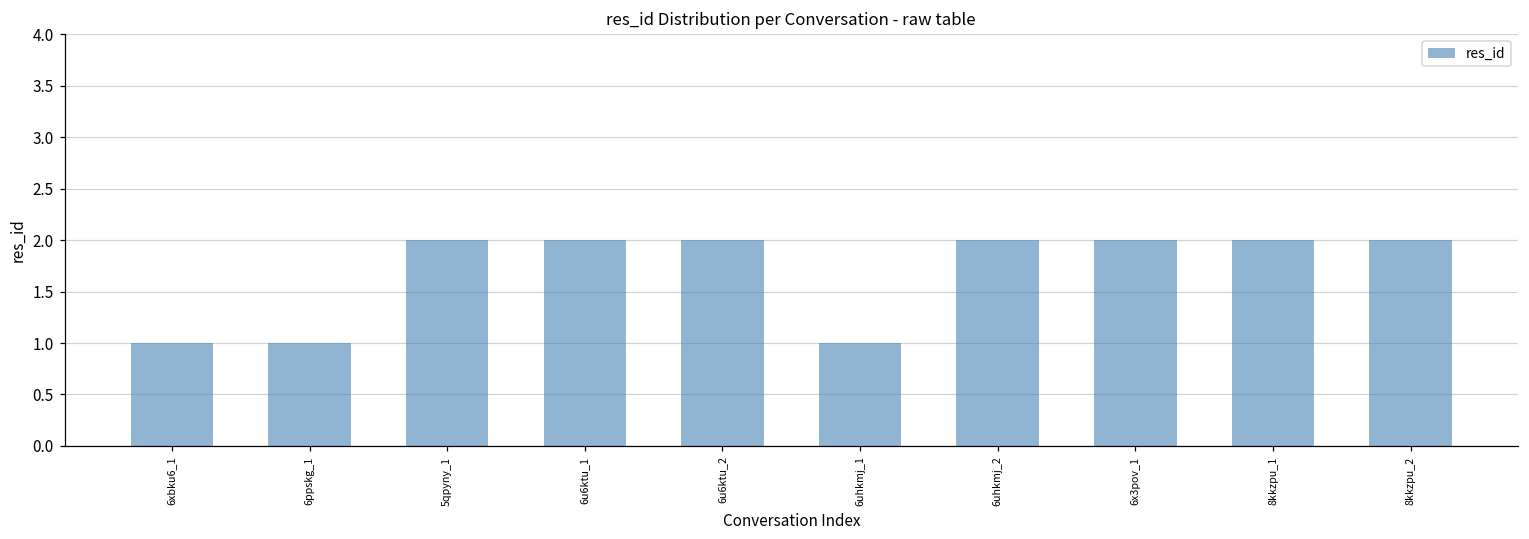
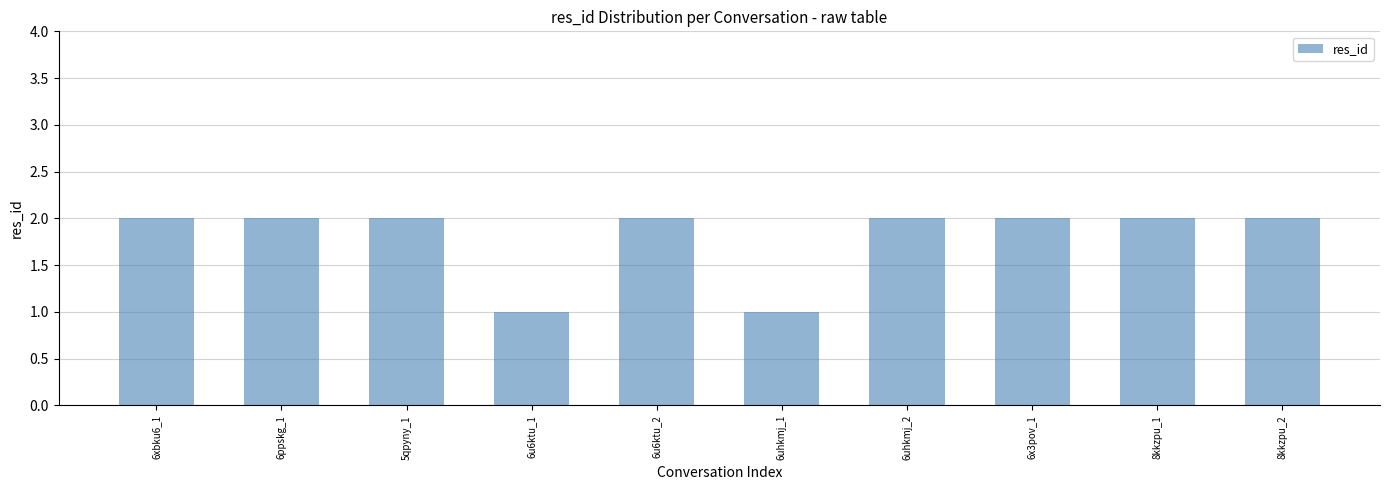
  {
-   "6xbku6_1": 1,
-   "6ppskg_1": 1,
+   "6xbku6_1": 2,
+   "6ppskg_1": 2,
    "5qpyny_1": 2,
-   "6u6ktu_1": 2,
+   "6u6ktu_1": 1,
    "6u6ktu_2": 2,
    "6uhkmj_1": 1,
    "6uhkmj_2": 2,
    "6x3pov_1": 2,
    "8kkzpu_1": 2,
    "8kkzpu_2": 2
  }
